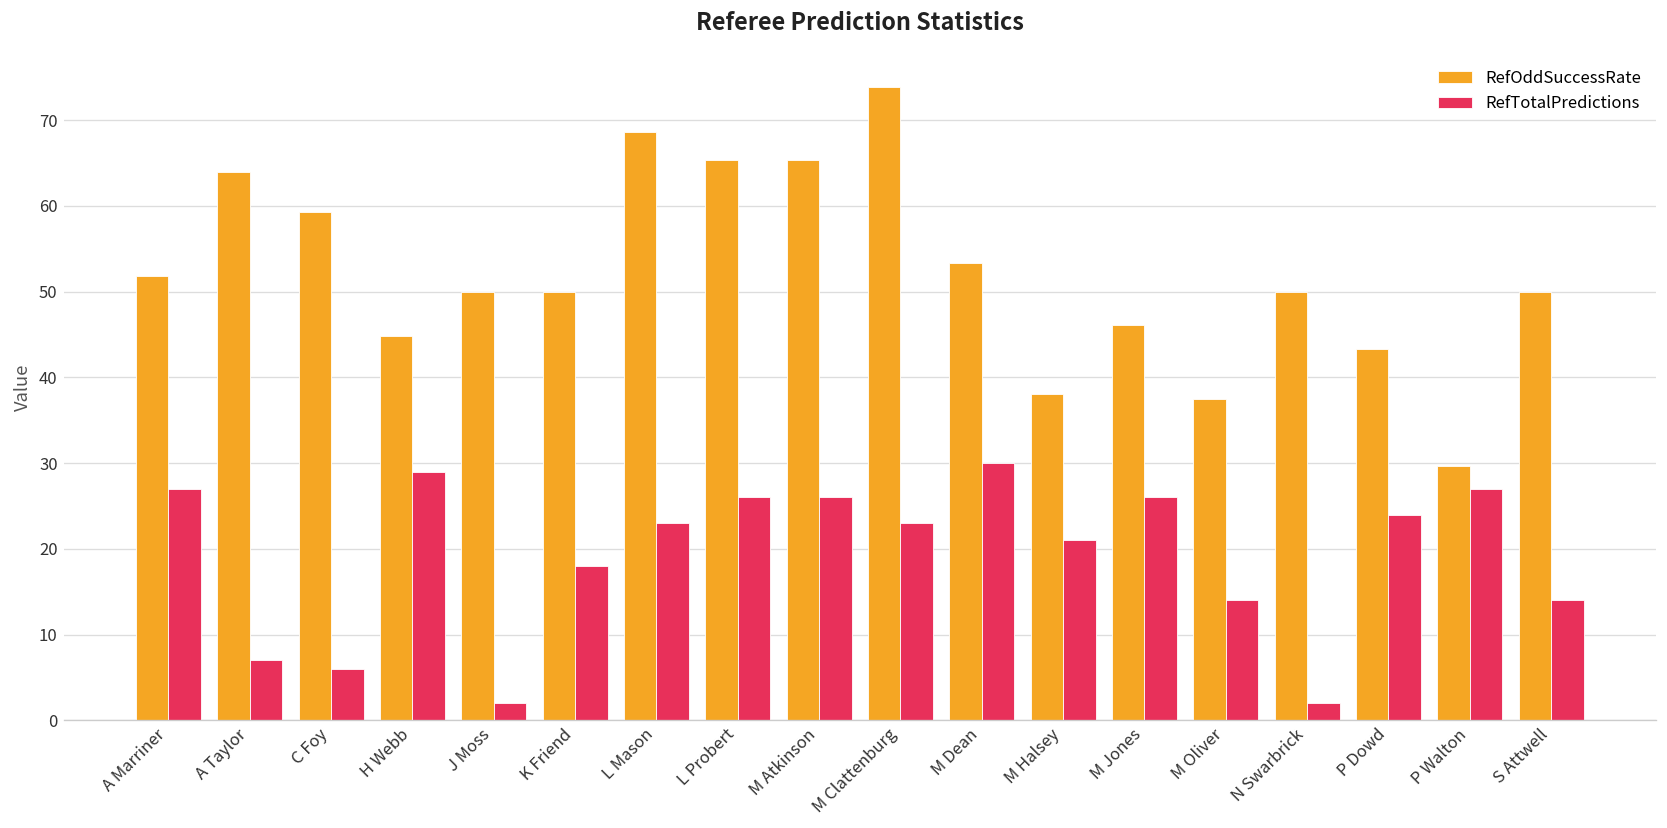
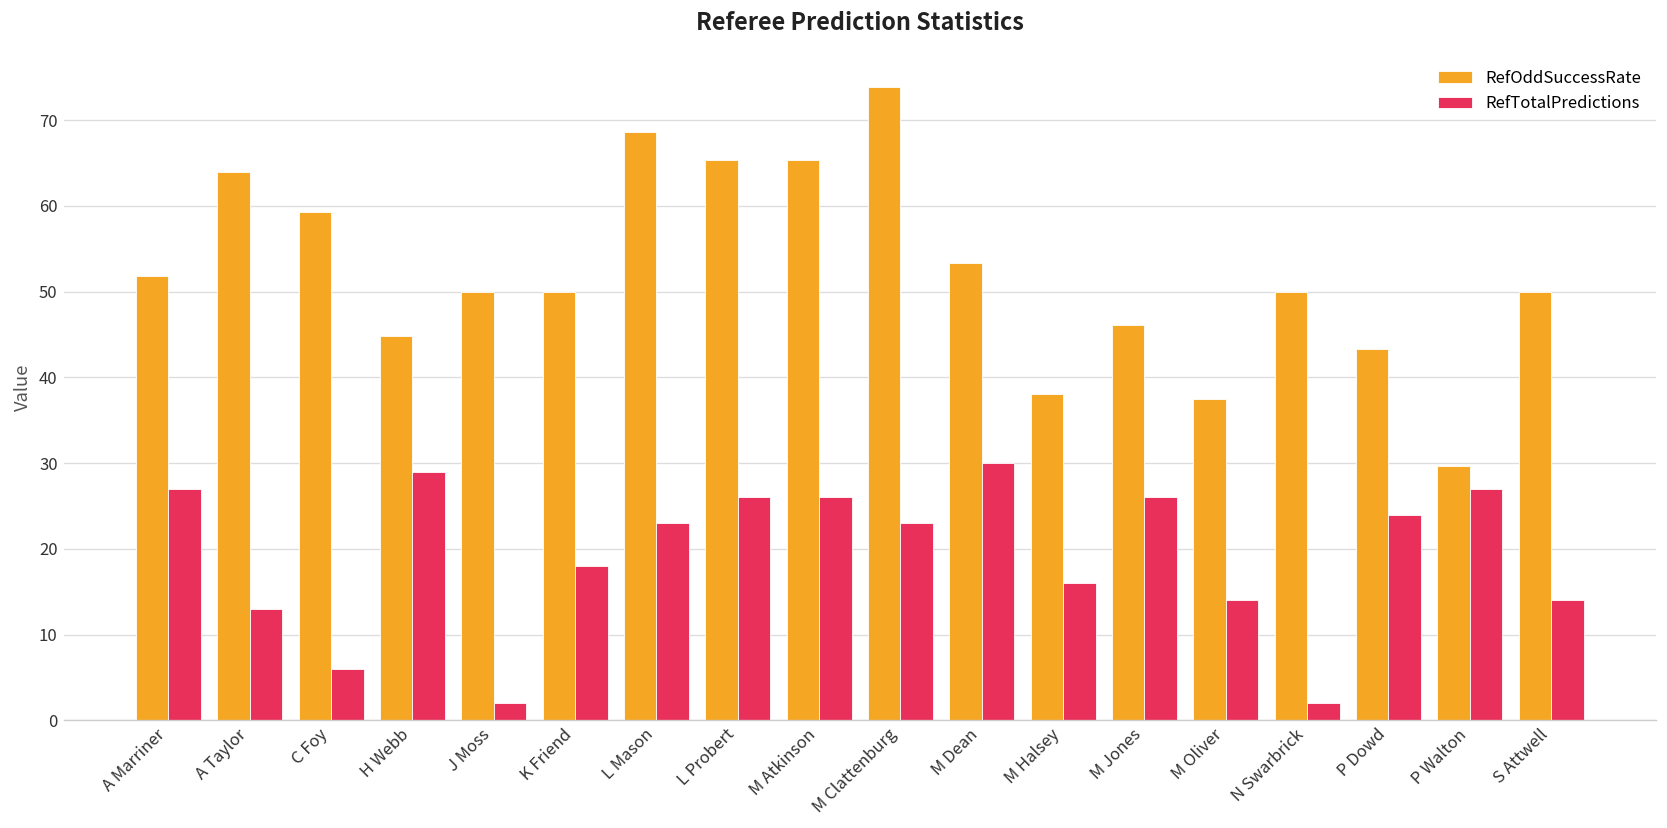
  {
    "RefOddSuccessRate": {
      "A Marriner": 52,
      "A Taylor": 64,
      "C Foy": 59,
      "H Webb": 45,
      "J Moss": 50,
      "K Friend": 50,
      "L Mason": 69,
      "L Probert": 65,
      "M Atkinson": 65,
      "M Clattenburg": 74,
      "M Dean": 53,
      "M Halsey": 38,
      "M Jones": 46,
      "M Oliver": 38,
      "N Swarbrick": 50,
      "P Dowd": 43,
      "P Walton": 30,
      "S Attwell": 50
    },
    "RefTotalPredictions": {
      "A Marriner": 27,
-     "A Taylor": 7,
+     "A Taylor": 13,
      "C Foy": 6,
      "H Webb": 29,
      "J Moss": 2,
      "K Friend": 18,
      "L Mason": 23,
      "L Probert": 26,
      "M Atkinson": 26,
      "M Clattenburg": 23,
      "M Dean": 30,
-     "M Halsey": 21,
+     "M Halsey": 16,
      "M Jones": 26,
      "M Oliver": 14,
      "N Swarbrick": 2,
      "P Dowd": 24,
      "P Walton": 27,
      "S Attwell": 14
    }
  }
